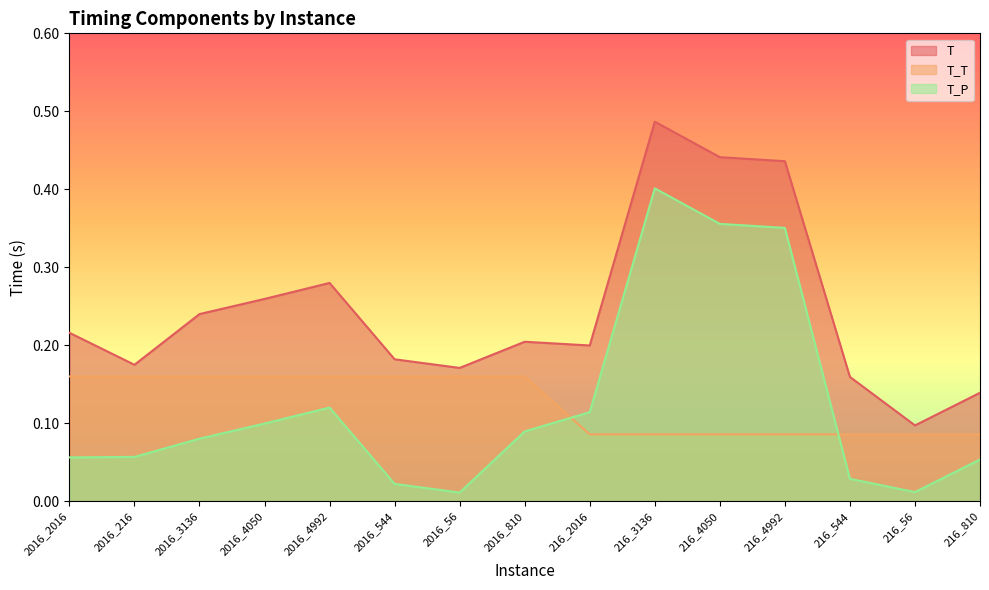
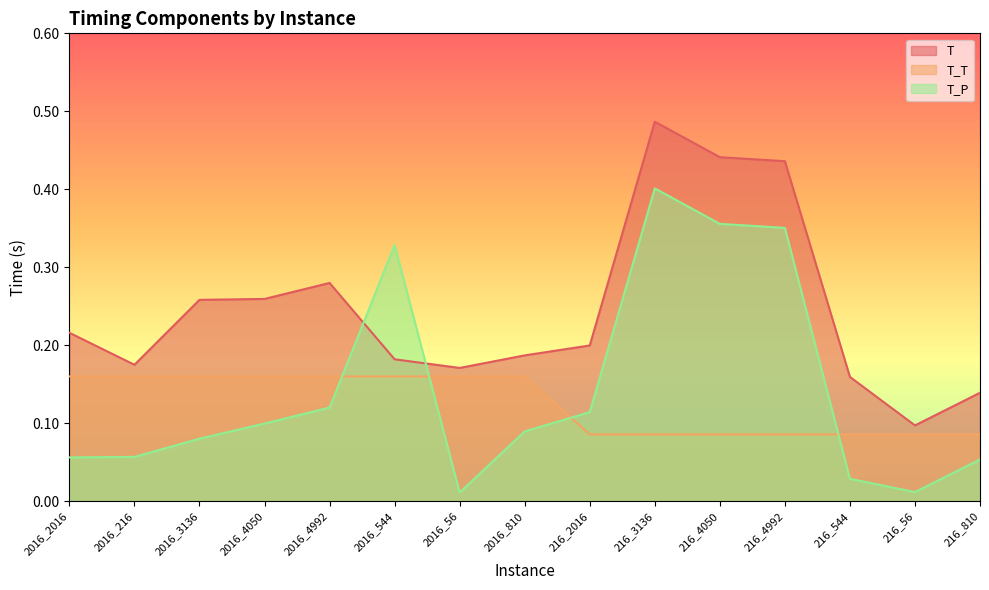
  {
    "T": {
      "2016_2016": 0.22,
      "2016_216": 0.17,
-     "2016_3136": 0.24,
+     "2016_3136": 0.26,
      "2016_4050": 0.26,
      "2016_4992": 0.28,
      "2016_544": 0.18,
      "2016_56": 0.17,
-     "2016_810": 0.20,
+     "2016_810": 0.19,
      "216_2016": 0.20,
      "216_3136": 0.49,
      "216_4050": 0.44,
      "216_4992": 0.44,
      "216_544": 0.16,
      "216_56": 0.10,
      "216_810": 0.14
    },
    "T_T": {
      "2016_2016": 0.16,
      "2016_216": 0.16,
      "2016_3136": 0.16,
      "2016_4050": 0.16,
      "2016_4992": 0.16,
      "2016_544": 0.16,
      "2016_56": 0.16,
      "2016_810": 0.16,
      "216_2016": 0.09,
      "216_3136": 0.09,
      "216_4050": 0.09,
      "216_4992": 0.09,
      "216_544": 0.09,
      "216_56": 0.09,
      "216_810": 0.09
    },
    "T_P": {
      "2016_2016": 0.06,
      "2016_216": 0.06,
      "2016_3136": 0.08,
      "2016_4050": 0.10,
      "2016_4992": 0.12,
-     "2016_544": 0.02,
+     "2016_544": 0.33,
      "2016_56": 0.01,
      "2016_810": 0.09,
      "216_2016": 0.11,
      "216_3136": 0.40,
      "216_4050": 0.36,
      "216_4992": 0.35,
      "216_544": 0.03,
      "216_56": 0.01,
      "216_810": 0.05
    }
  }
